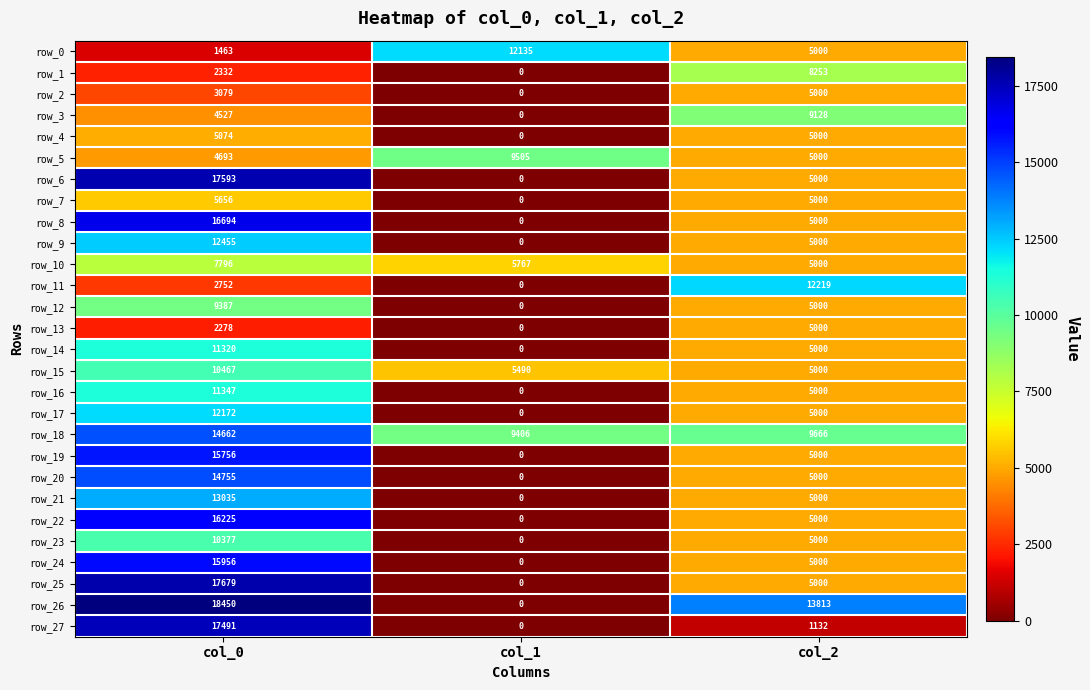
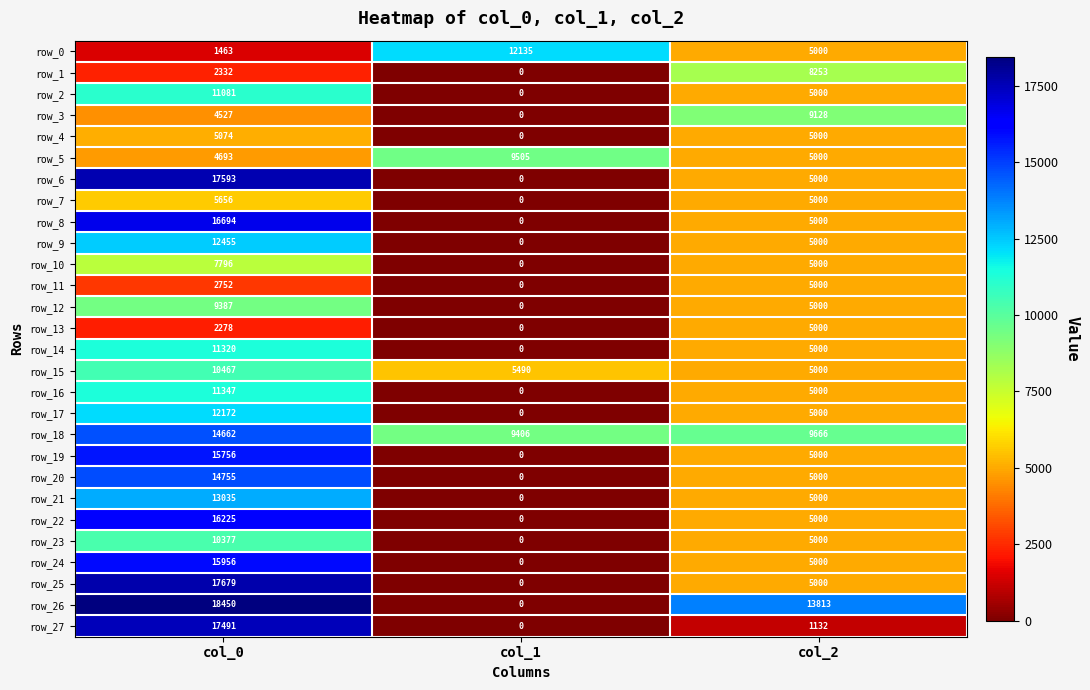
  {
    "row_0": {
      "col_0": 1463,
      "col_1": 12135,
      "col_2": 5000
    },
    "row_1": {
      "col_0": 2332,
      "col_1": 0,
      "col_2": 8253
    },
    "row_2": {
-     "col_0": 3079,
+     "col_0": 11081,
      "col_1": 0,
      "col_2": 5000
    },
    "row_3": {
      "col_0": 4527,
      "col_1": 0,
      "col_2": 9128
    },
    "row_4": {
      "col_0": 5074,
      "col_1": 0,
      "col_2": 5000
    },
    "row_5": {
      "col_0": 4693,
      "col_1": 9505,
      "col_2": 5000
    },
    "row_6": {
      "col_0": 17593,
      "col_1": 0,
      "col_2": 5000
    },
    "row_7": {
      "col_0": 5656,
      "col_1": 0,
      "col_2": 5000
    },
    "row_8": {
      "col_0": 16694,
      "col_1": 0,
      "col_2": 5000
    },
    "row_9": {
      "col_0": 12455,
      "col_1": 0,
      "col_2": 5000
    },
    "row_10": {
      "col_0": 7796,
-     "col_1": 5767,
+     "col_1": 0,
      "col_2": 5000
    },
    "row_11": {
      "col_0": 2752,
      "col_1": 0,
-     "col_2": 12219
+     "col_2": 5000
    },
    "row_12": {
      "col_0": 9387,
      "col_1": 0,
      "col_2": 5000
    },
    "row_13": {
      "col_0": 2278,
      "col_1": 0,
      "col_2": 5000
    },
    "row_14": {
      "col_0": 11320,
      "col_1": 0,
      "col_2": 5000
    },
    "row_15": {
      "col_0": 10467,
      "col_1": 5490,
      "col_2": 5000
    },
    "row_16": {
      "col_0": 11347,
      "col_1": 0,
      "col_2": 5000
    },
    "row_17": {
      "col_0": 12172,
      "col_1": 0,
      "col_2": 5000
    },
    "row_18": {
      "col_0": 14662,
      "col_1": 9406,
      "col_2": 9666
    },
    "row_19": {
      "col_0": 15756,
      "col_1": 0,
      "col_2": 5000
    },
    "row_20": {
      "col_0": 14755,
      "col_1": 0,
      "col_2": 5000
    },
    "row_21": {
      "col_0": 13035,
      "col_1": 0,
      "col_2": 5000
    },
    "row_22": {
      "col_0": 16225,
      "col_1": 0,
      "col_2": 5000
    },
    "row_23": {
      "col_0": 10377,
      "col_1": 0,
      "col_2": 5000
    },
    "row_24": {
      "col_0": 15956,
      "col_1": 0,
      "col_2": 5000
    },
    "row_25": {
      "col_0": 17679,
      "col_1": 0,
      "col_2": 5000
    },
    "row_26": {
      "col_0": 18450,
      "col_1": 0,
      "col_2": 13813
    },
    "row_27": {
      "col_0": 17491,
      "col_1": 0,
      "col_2": 1132
    }
  }
